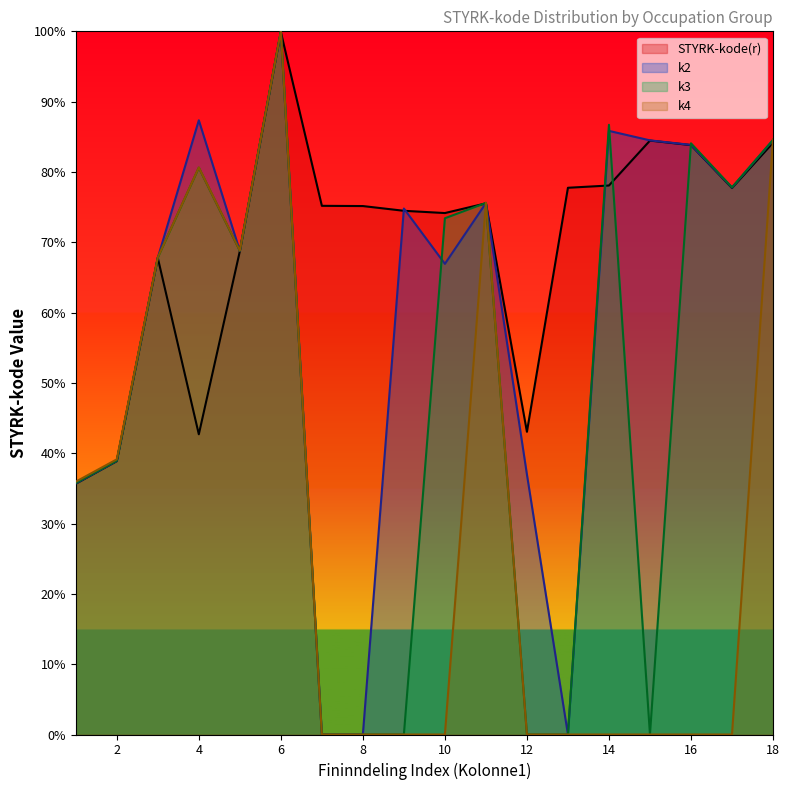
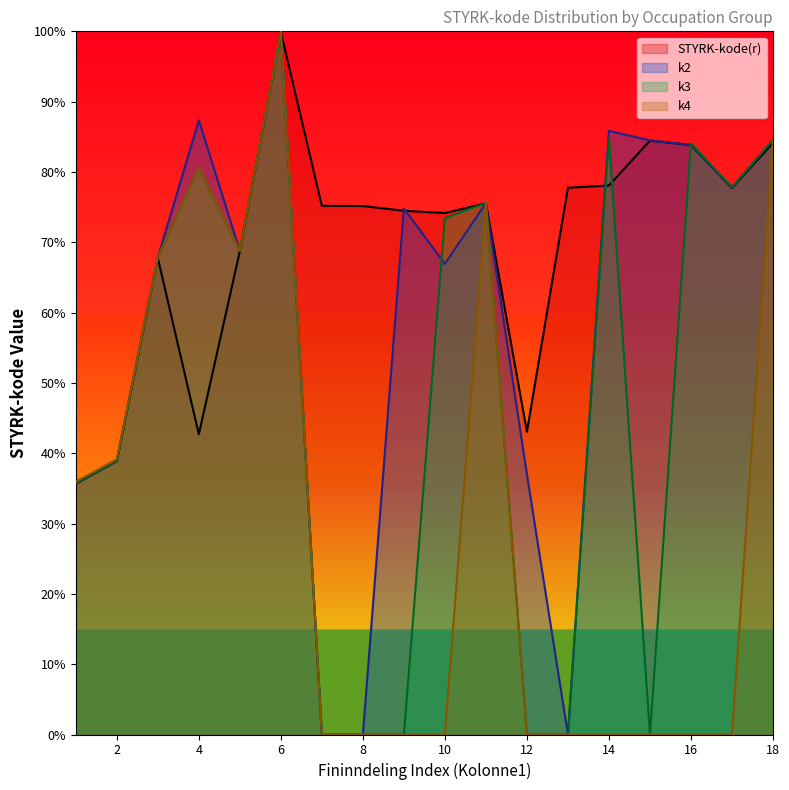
  {
    "k2": {
      "4": "87%",
      "10": "67%",
      "12": "37%",
      "14": "86%"
    },
    "k3": {
      "10": "73%",
-     "14": "87%"
+     "14": "85%"
    }
  }
